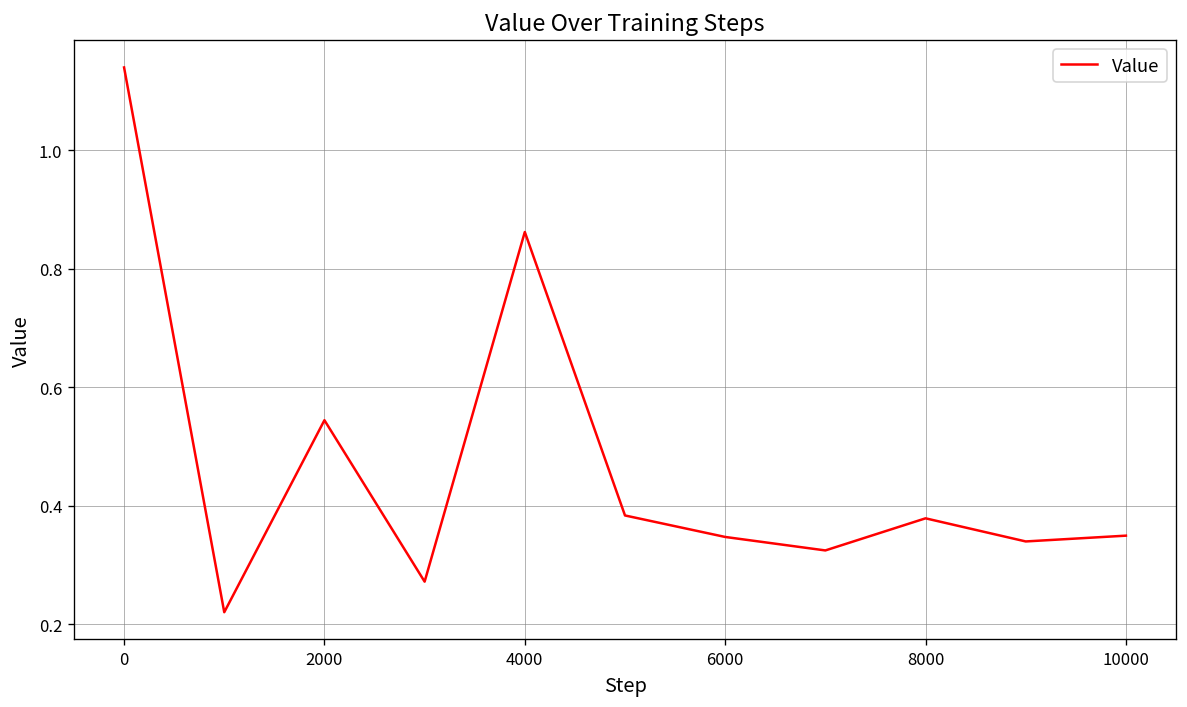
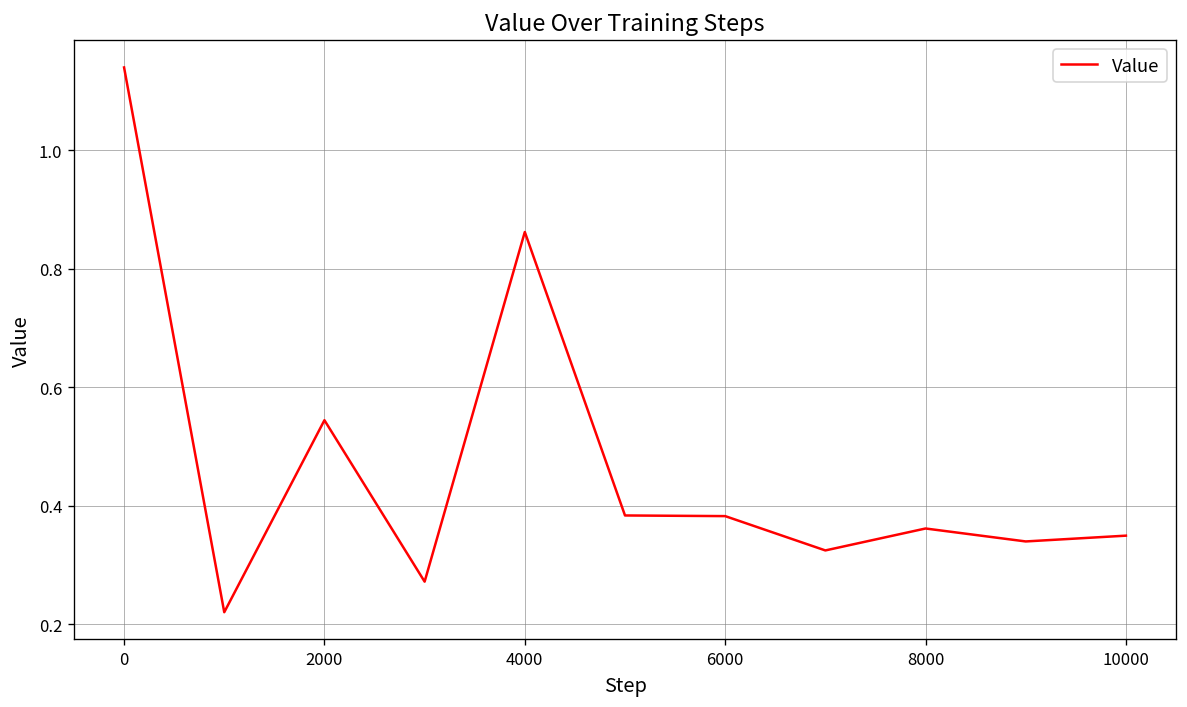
  {
    "0": 1.14,
    "2000": 0.54,
    "4000": 0.86,
-   "6000": 0.35,
-   "8000": 0.38,
+   "6000": 0.38,
+   "8000": 0.36,
    "10000": 0.35
  }
